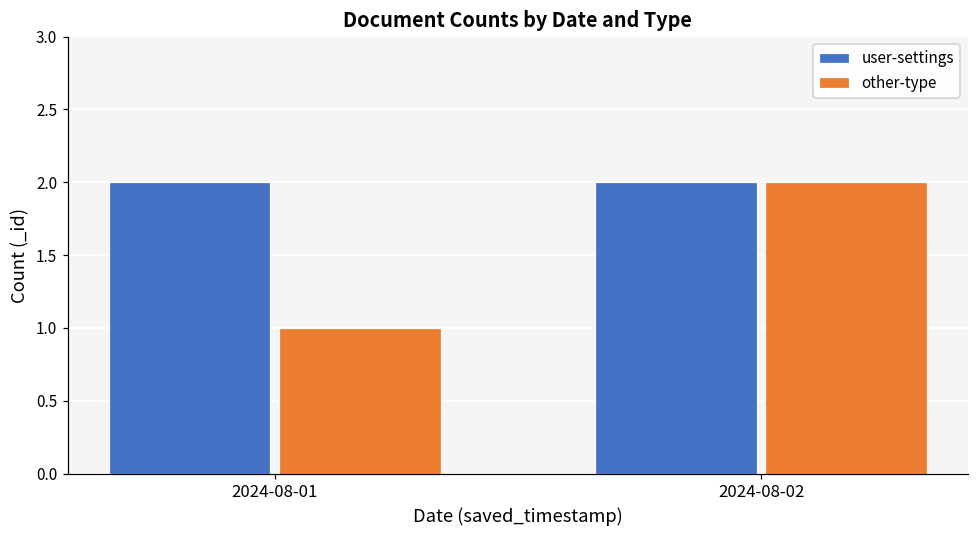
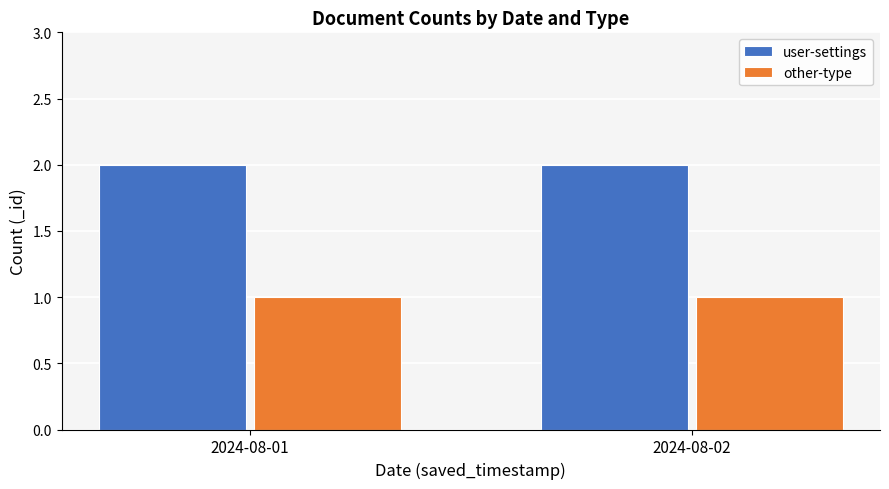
  {
    "user-settings": {
      "2024-08-01": 2,
      "2024-08-02": 2
    },
    "other-type": {
      "2024-08-01": 1,
-     "2024-08-02": 2
+     "2024-08-02": 1
    }
  }
